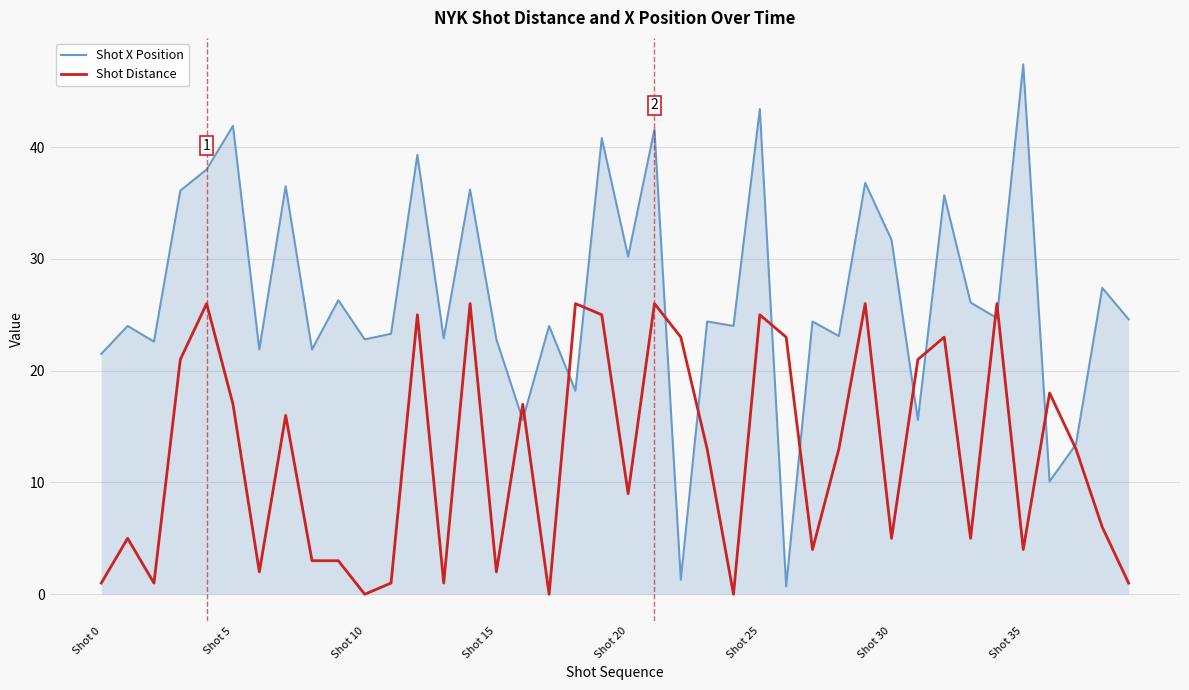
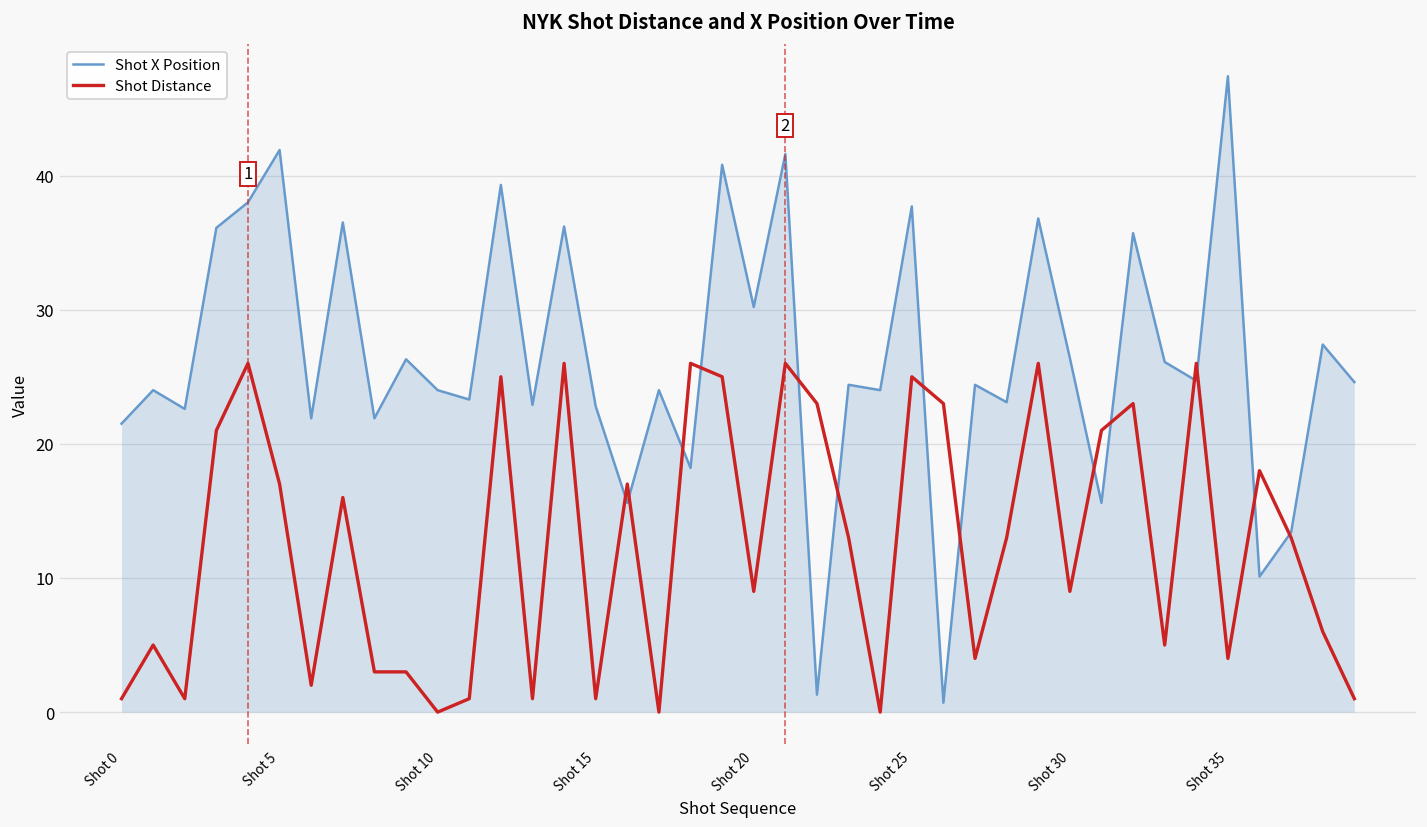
  {
    "Shot X Position": {
      "Shot 0": 21.5,
      "Shot 5": 41.9,
-     "Shot 10": 22.8,
+     "Shot 10": 24.0,
      "Shot 15": 22.8,
      "Shot 20": 30.2,
-     "Shot 25": 43.4,
-     "Shot 30": 31.7,
+     "Shot 25": 37.7,
+     "Shot 30": 26.4,
      "Shot 35": 47.4
    },
    "Shot Distance": {
      "Shot 0": 1,
      "Shot 5": 17,
      "Shot 10": 0,
-     "Shot 15": 2,
+     "Shot 15": 1,
      "Shot 20": 9,
      "Shot 25": 25,
-     "Shot 30": 5,
+     "Shot 30": 9,
      "Shot 35": 4
    }
  }
